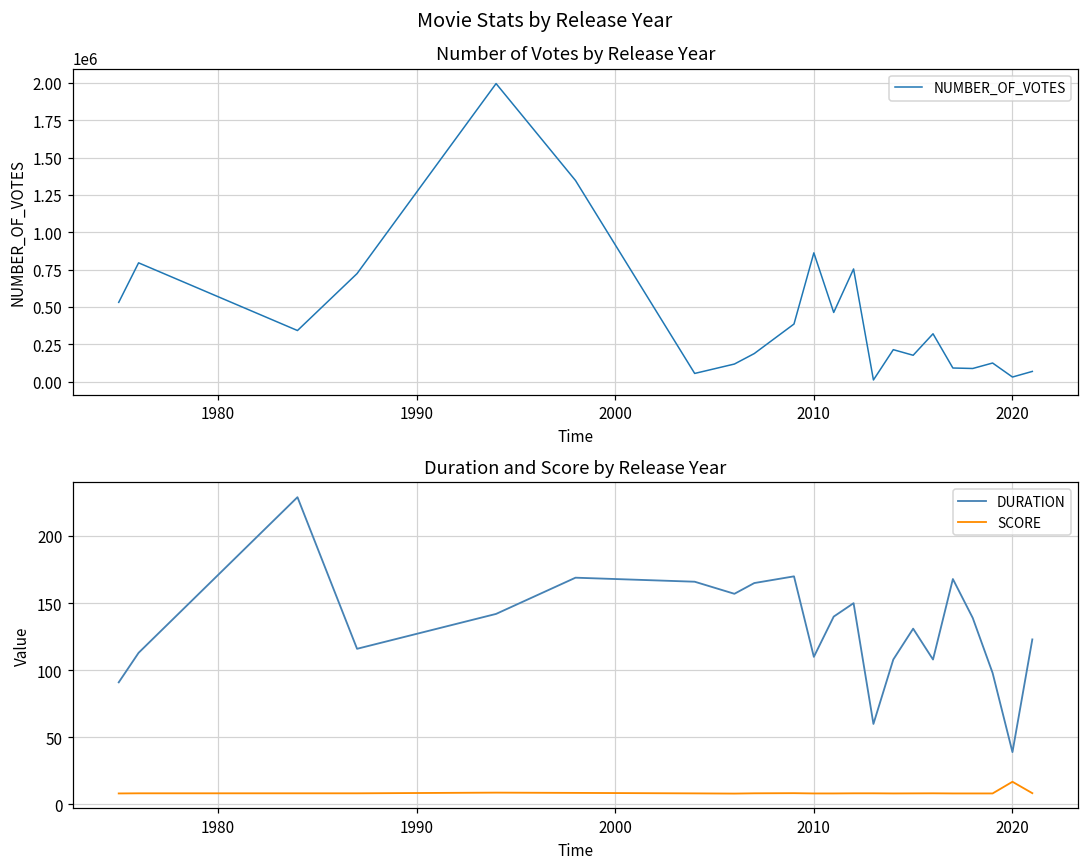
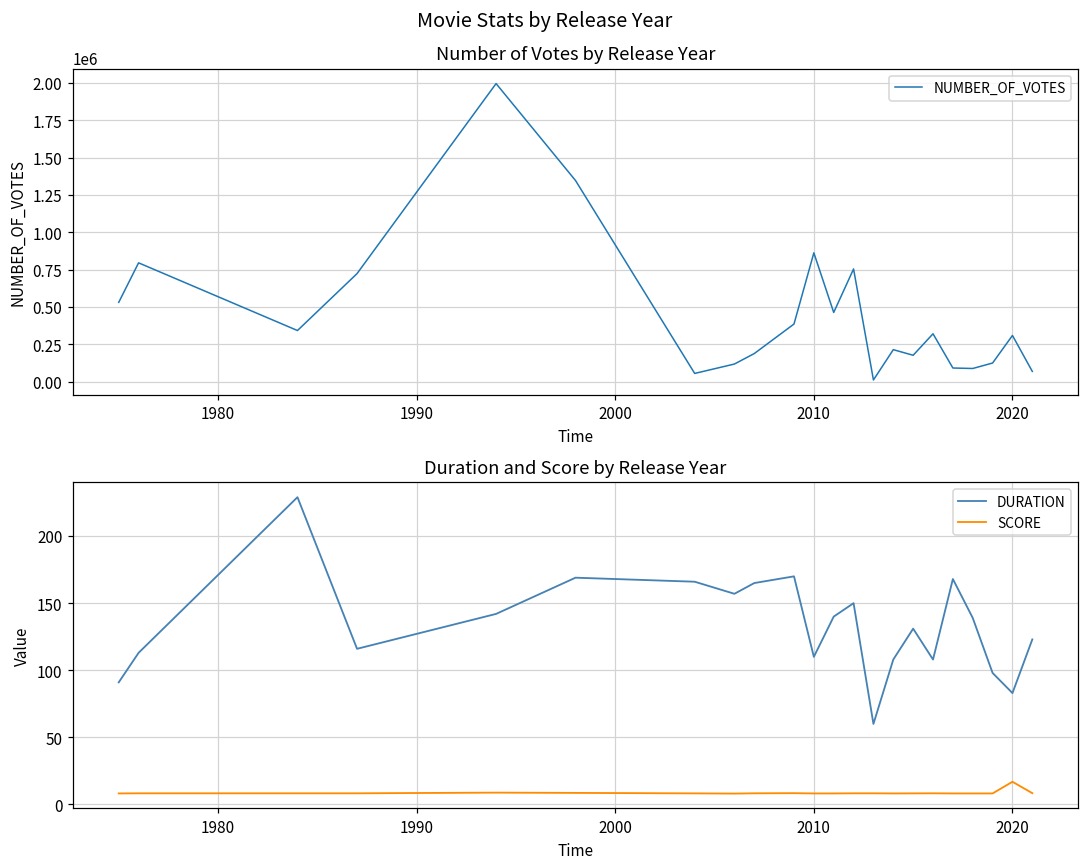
  {
    "Number of Votes by Release Year": {
      "2010": 860000,
-     "2020": 30000
+     "2020": 310000
    },
    "Duration and Score by Release Year": {
      "DURATION": {
        "2010": 110,
-       "2020": 39
+       "2020": 83
      },
      "SCORE": {
        "2010": 8,
        "2020": 17
      }
    }
  }
